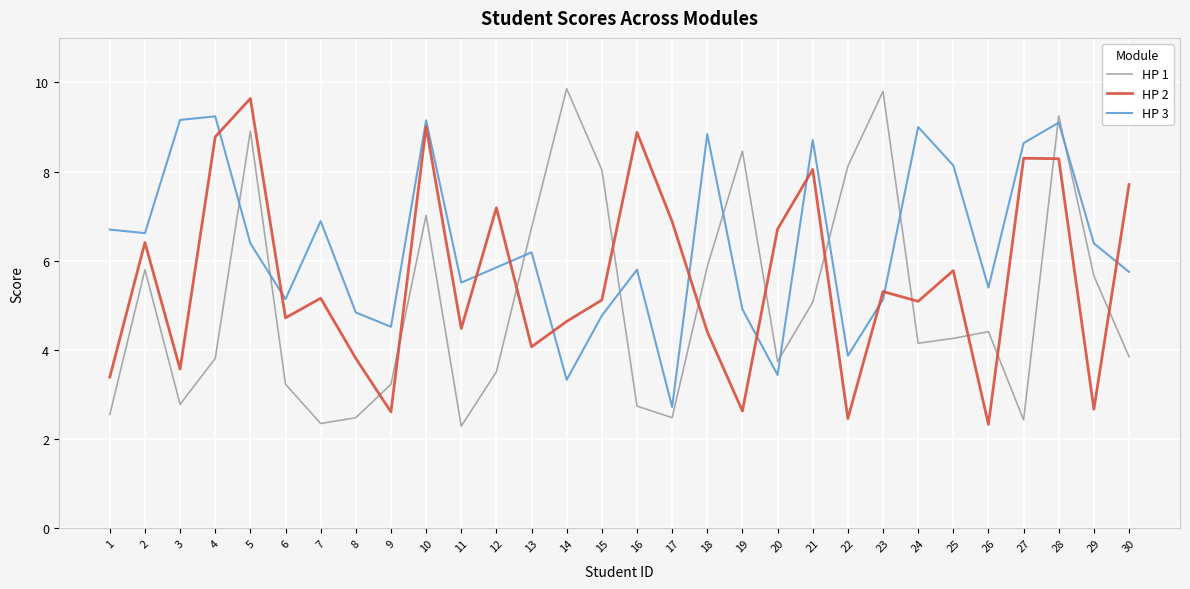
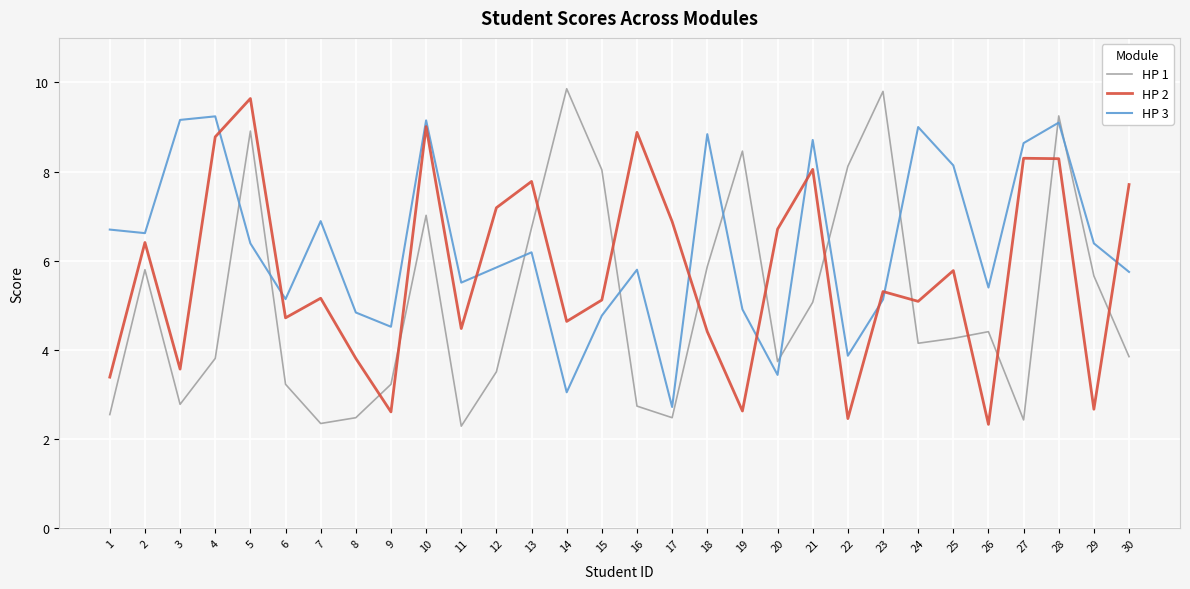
  {
    "HP 1": {
      "1": 2.6,
      "2": 5.8,
      "3": 2.8,
      "4": 3.8,
      "5": 8.9,
      "6": 3.2,
      "7": 2.4,
      "8": 2.5,
      "9": 3.2,
      "10": 7.0,
      "11": 2.3,
      "12": 3.5,
      "13": 6.7,
      "14": 9.9,
      "15": 8.0,
      "16": 2.7,
      "17": 2.5,
      "18": 5.9,
      "19": 8.5,
      "20": 3.7,
      "21": 5.1,
      "22": 8.1,
      "23": 9.8,
      "24": 4.2,
      "25": 4.3,
      "26": 4.4,
      "27": 2.4,
      "28": 9.3,
      "29": 5.7,
      "30": 3.9
    },
    "HP 2": {
      "1": 3.4,
      "2": 6.4,
      "3": 3.6,
      "4": 8.8,
      "5": 9.6,
      "6": 4.7,
      "7": 5.2,
      "8": 3.8,
      "9": 2.6,
      "10": 9.0,
      "11": 4.5,
      "12": 7.2,
-     "13": 4.1,
+     "13": 7.8,
      "14": 4.6,
      "15": 5.1,
      "16": 8.9,
      "17": 6.9,
      "18": 4.4,
      "19": 2.6,
      "20": 6.7,
      "21": 8.1,
      "22": 2.5,
      "23": 5.3,
      "24": 5.1,
      "25": 5.8,
      "26": 2.3,
      "27": 8.3,
      "28": 8.3,
      "29": 2.7,
      "30": 7.7
    },
    "HP 3": {
      "1": 6.7,
      "2": 6.6,
      "3": 9.2,
      "4": 9.2,
      "5": 6.4,
      "6": 5.1,
      "7": 6.9,
      "8": 4.8,
      "9": 4.5,
      "10": 9.2,
      "11": 5.5,
      "12": 5.9,
      "13": 6.2,
-     "14": 3.3,
+     "14": 3.1,
      "15": 4.8,
      "16": 5.8,
      "17": 2.7,
      "18": 8.8,
      "19": 4.9,
      "20": 3.4,
      "21": 8.7,
      "22": 3.9,
      "23": 5.1,
      "24": 9.0,
      "25": 8.1,
      "26": 5.4,
      "27": 8.6,
      "28": 9.1,
      "29": 6.4,
      "30": 5.8
    }
  }
